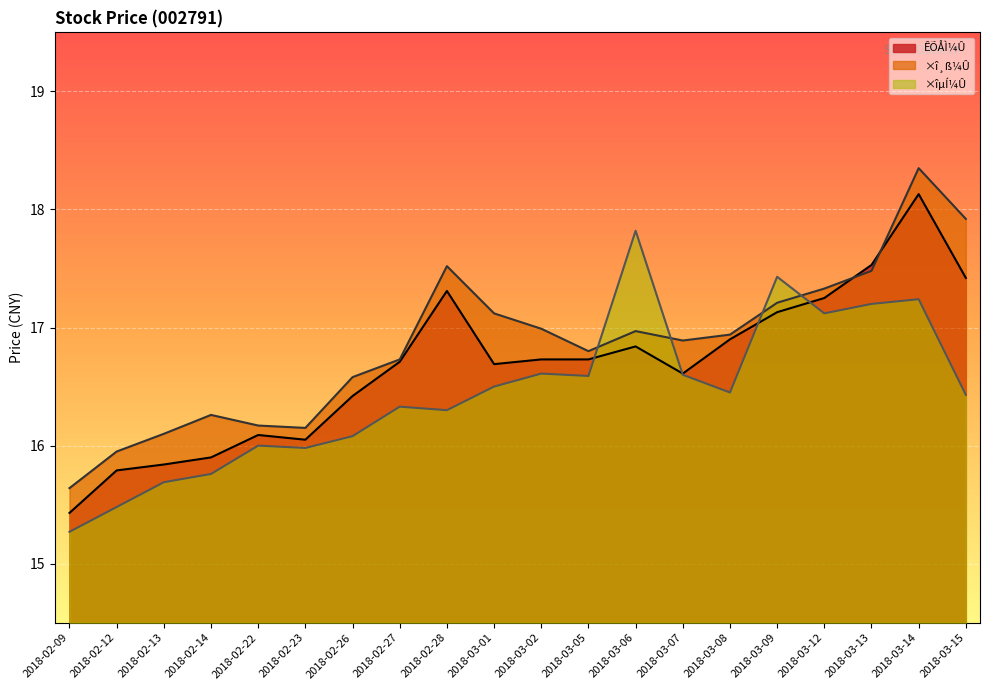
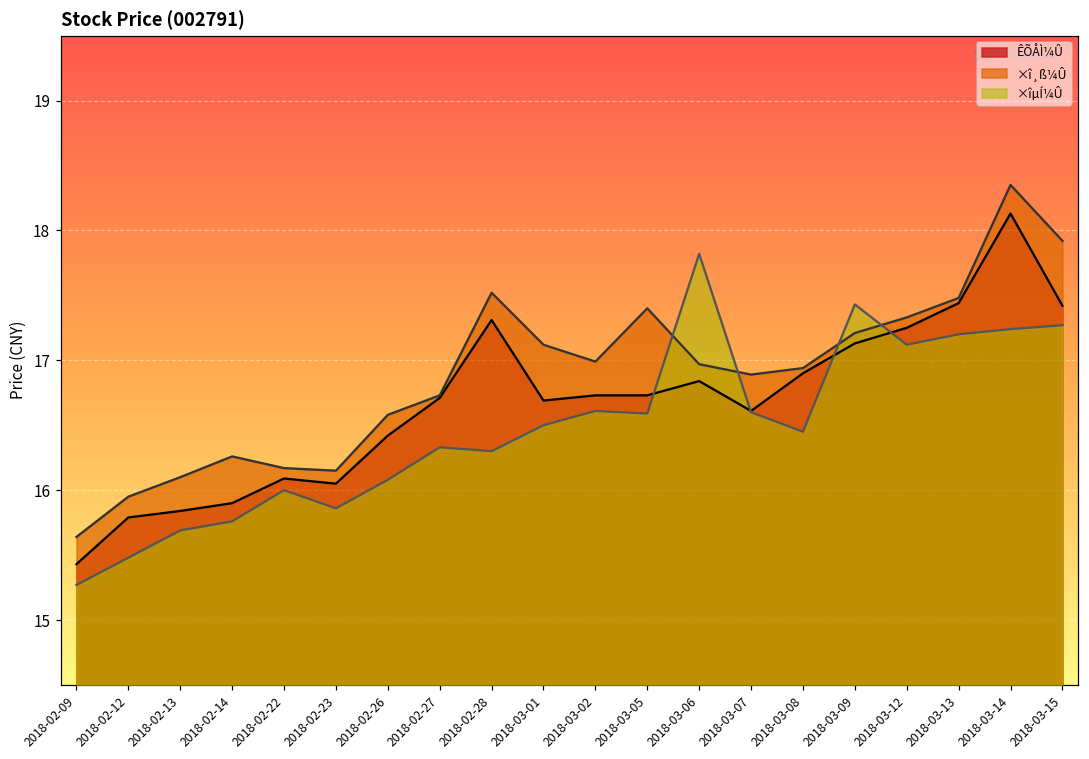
  {
    "ÊÕÅÌ¼Û": {
      "2018-02-09": 15.43,
      "2018-02-12": 15.79,
      "2018-02-13": 15.84,
      "2018-02-14": 15.90,
      "2018-02-22": 16.09,
      "2018-02-23": 16.05,
      "2018-02-26": 16.42,
      "2018-02-28": 17.31,
      "2018-03-01": 16.69,
      "2018-03-02": 16.73,
      "2018-03-05": 16.73,
      "2018-03-06": 16.84,
      "2018-03-08": 16.90,
      "2018-03-09": 17.13,
      "2018-03-12": 17.25,
-     "2018-03-13": 17.53,
+     "2018-03-13": 17.44,
      "2018-03-14": 18.13,
      "2018-03-15": 17.42
    },
    "×î¸ß¼Û": {
      "2018-02-09": 15.64,
      "2018-02-12": 15.95,
      "2018-02-13": 16.1,
      "2018-02-14": 16.26,
      "2018-02-22": 16.17,
      "2018-02-23": 16.15,
      "2018-02-26": 16.6,
      "2018-02-28": 17.5,
      "2018-03-01": 17.1,
      "2018-03-02": 17.0,
-     "2018-03-05": 16.8,
+     "2018-03-05": 17.4,
      "2018-03-06": 16.97,
      "2018-03-07": 16.9,
      "2018-03-08": 16.94,
      "2018-03-09": 17.2,
      "2018-03-12": 17.33,
      "2018-03-13": 17.5,
      "2018-03-14": 18.35,
      "2018-03-15": 17.9
    },
    "×îµÍ¼Û": {
      "2018-02-09": 15.27,
      "2018-02-12": 15.48,
      "2018-02-13": 15.69,
      "2018-02-14": 15.76,
      "2018-02-22": 16.00,
-     "2018-02-23": 15.98,
+     "2018-02-23": 15.86,
      "2018-02-26": 16.08,
      "2018-02-27": 16.33,
      "2018-02-28": 16.30,
      "2018-03-01": 16.50,
      "2018-03-02": 16.61,
      "2018-03-05": 16.59,
      "2018-03-06": 17.82,
      "2018-03-08": 16.45,
      "2018-03-09": 17.43,
      "2018-03-12": 17.12,
      "2018-03-13": 17.20,
      "2018-03-14": 17.24,
-     "2018-03-15": 16.43
+     "2018-03-15": 17.27
    }
  }
